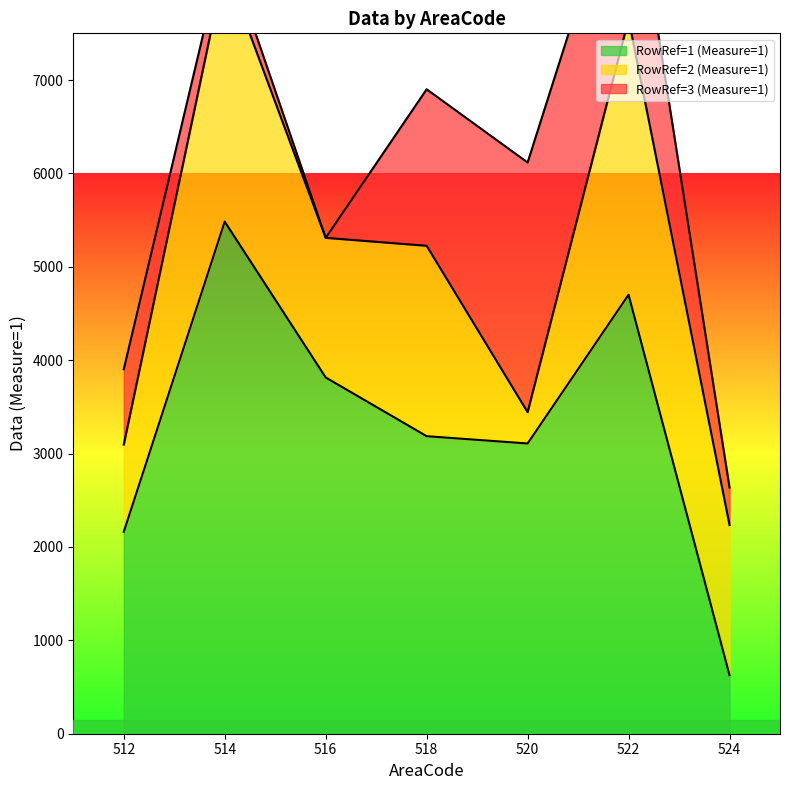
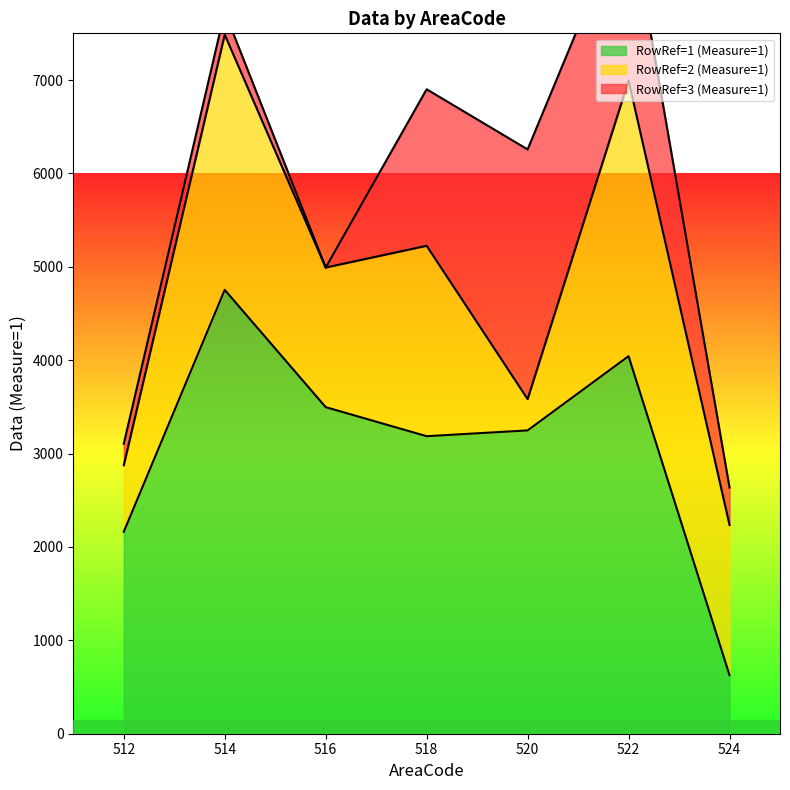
  {
    "RowRef=1 (Measure=1)": {
      "512": 2200,
-     "514": 5500,
-     "516": 3800,
+     "514": 4800,
+     "516": 3500,
      "518": 3200,
-     "520": 3100,
-     "522": 4700,
+     "520": 3200,
+     "522": 4000,
      "524": 600
    },
    "RowRef=2 (Measure=1)": {
-     "512": 900,
+     "512": 700,
      "518": 2000,
      "520": 300,
      "524": 1600
    },
    "RowRef=3 (Measure=1)": {
-     "512": 800,
+     "512": 200,
      "518": 1700,
      "520": 2700,
      "524": 400
    }
  }
